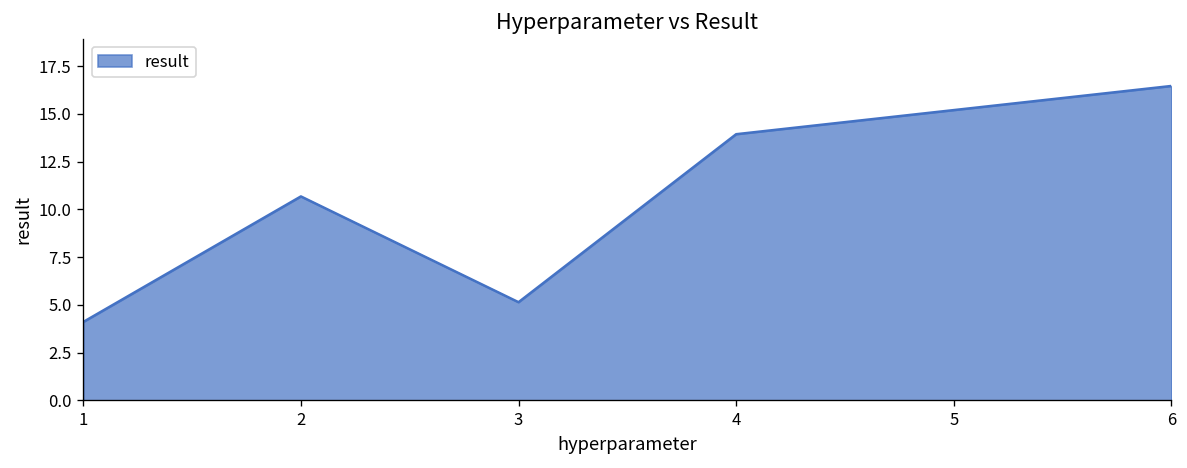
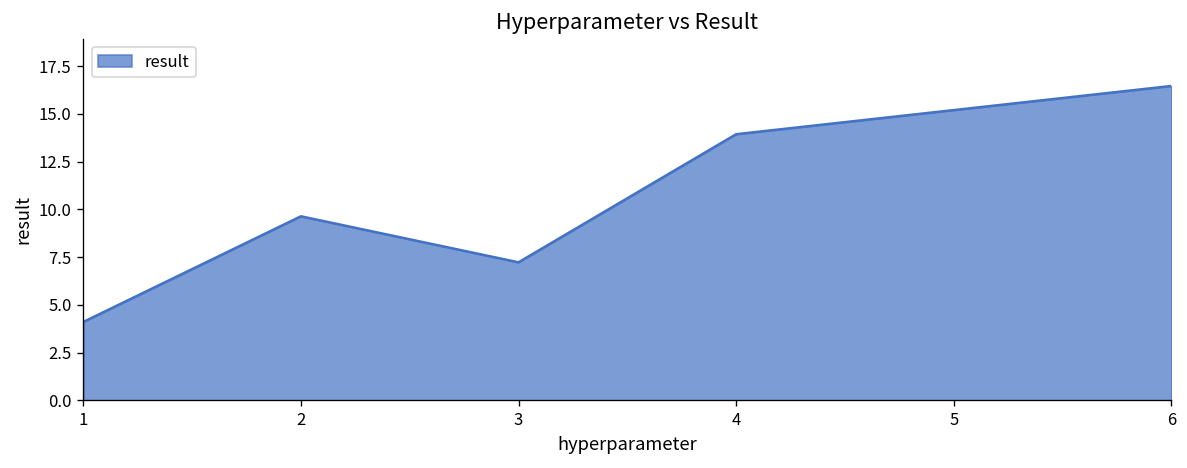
  {
    "1": 4.1,
-   "2": 10.7,
-   "3": 5.1,
+   "2": 9.6,
+   "3": 7.2,
    "4": 13.9,
    "6": 16.5
  }
